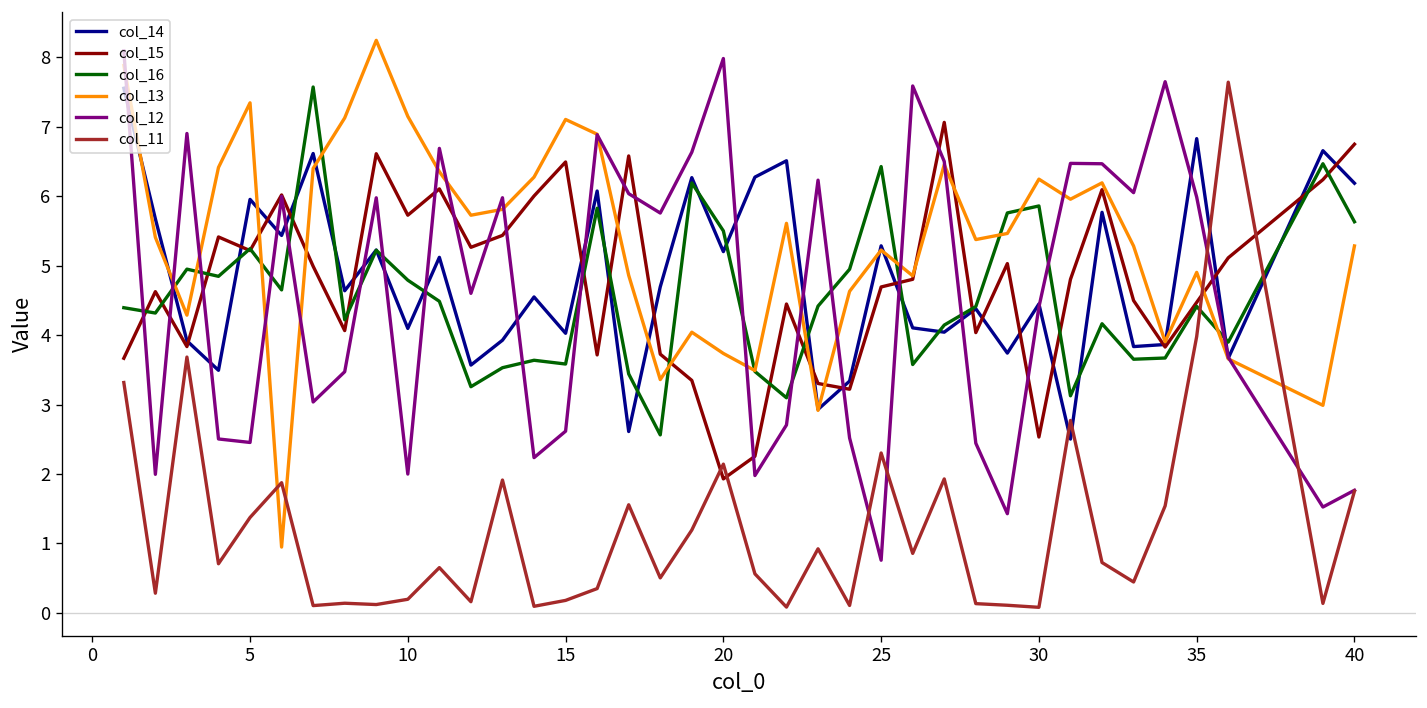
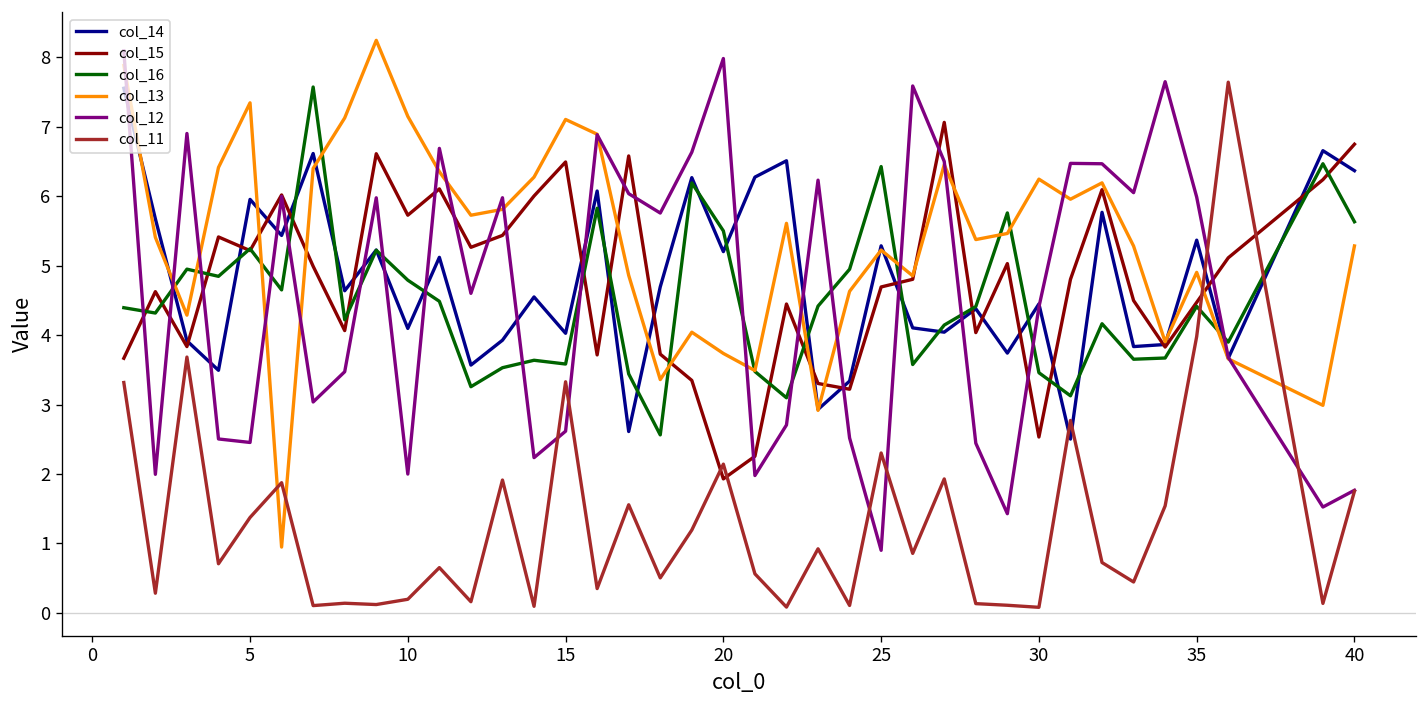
  {
    "col_14": {
      "5": 6.0,
      "10": 4.1,
      "15": 4.0,
      "20": 5.2,
      "25": 5.3,
-     "35": 6.8,
-     "40": 6.2
+     "35": 5.4,
+     "40": 6.4
    },
    "col_15": {
      "10": 5.7,
      "15": 6.5,
      "20": 1.9,
      "25": 4.7,
      "30": 2.5,
      "35": 4.5,
      "40": 6.7
    },
    "col_16": {
      "10": 4.8,
      "15": 3.6,
      "20": 5.5,
      "25": 6.4,
-     "30": 5.9,
+     "30": 3.5,
      "35": 4.4,
      "40": 5.6
    },
    "col_13": {
      "5": 7.3,
      "10": 7.1,
      "15": 7.1,
      "20": 3.7,
      "25": 5.2,
      "30": 6.2,
      "35": 4.9,
      "40": 5.3
    },
    "col_12": {
      "5": 2.5,
      "10": 2.0,
      "15": 2.6,
      "20": 8.0,
-     "25": 0.8,
+     "25": 0.9,
      "35": 6.0
    },
    "col_11": {
      "5": 1.4,
      "10": 0.2,
-     "15": 0.2,
+     "15": 3.3,
      "20": 2.1,
      "25": 2.3,
      "30": 0.1,
      "35": 4.0
    }
  }
